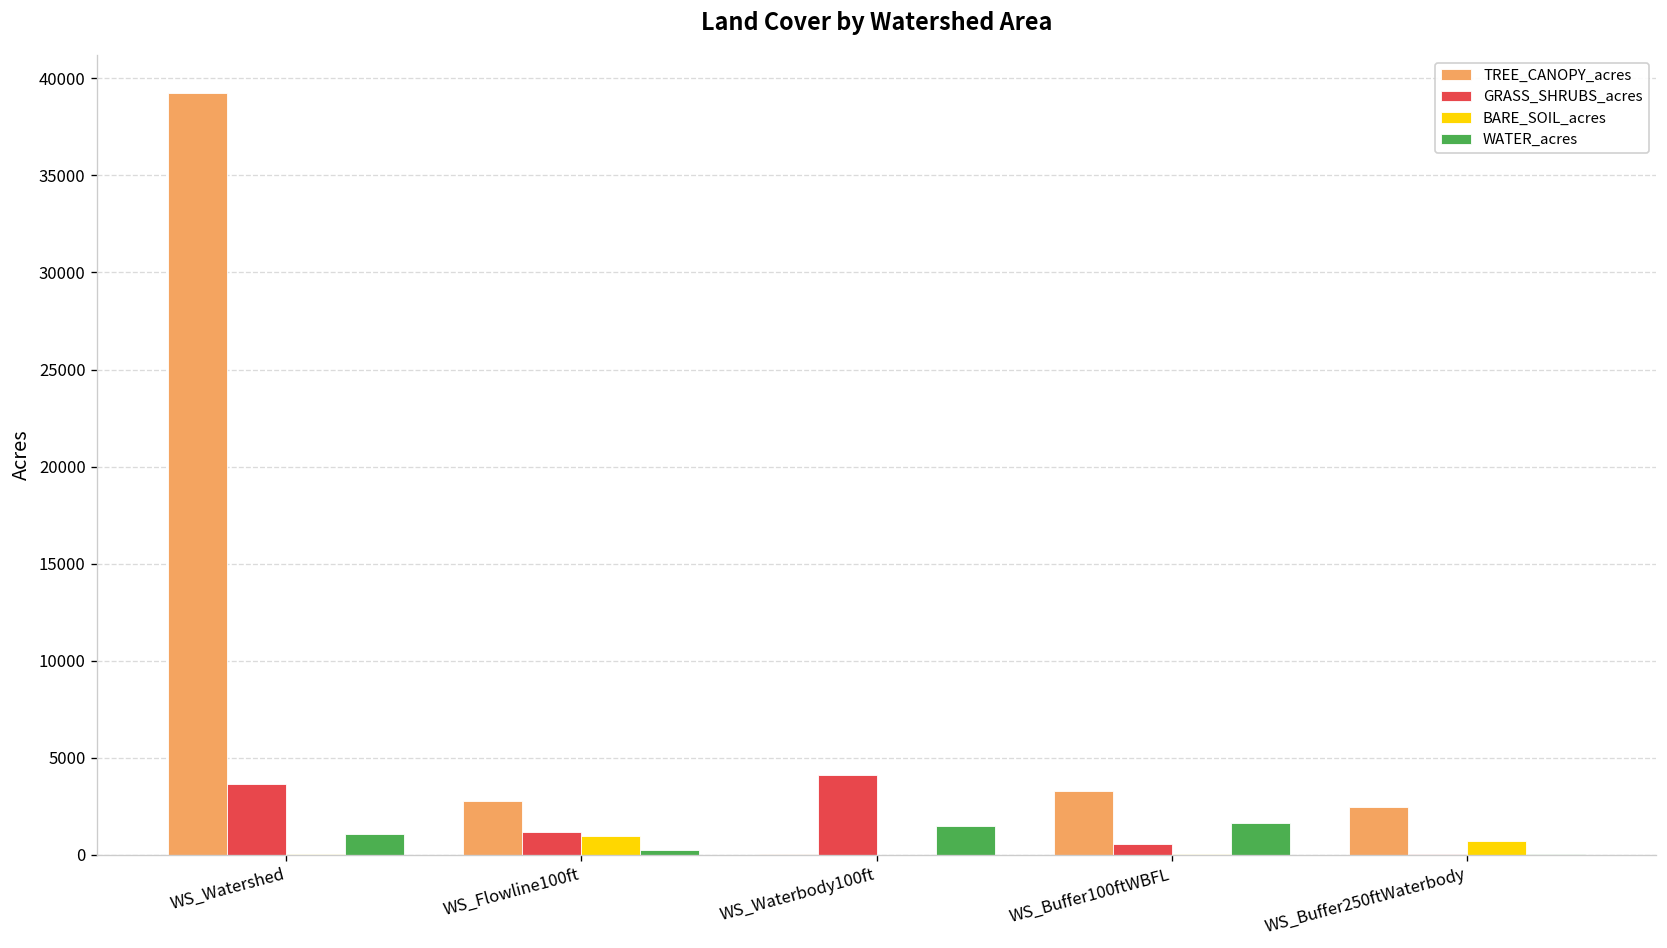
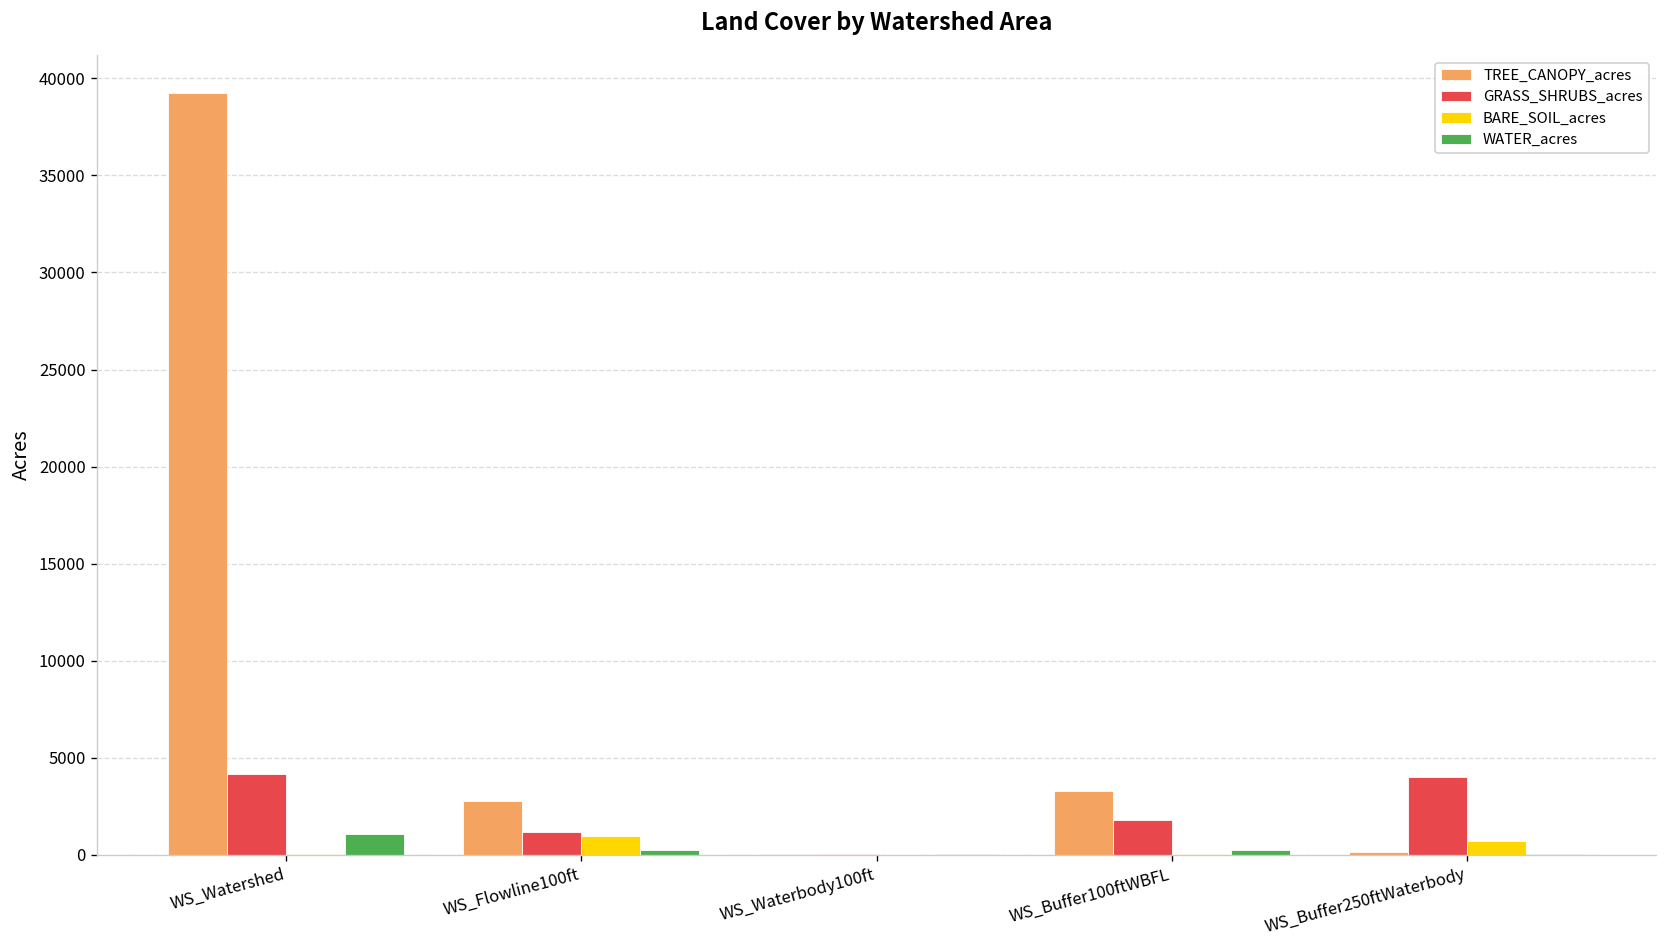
  {
    "TREE_CANOPY_acres": {
      "WS_Watershed": 39200,
      "WS_Flowline100ft": 2700,
      "WS_Buffer100ftWBFL": 3300,
-     "WS_Buffer250ftWaterbody": 2400
+     "WS_Buffer250ftWaterbody": 100
    },
    "GRASS_SHRUBS_acres": {
-     "WS_Watershed": 3600,
+     "WS_Watershed": 4100,
      "WS_Flowline100ft": 1200,
-     "WS_Waterbody100ft": 4100,
-     "WS_Buffer100ftWBFL": 500,
-     "WS_Buffer250ftWaterbody": 0
+     "WS_Waterbody100ft": 0,
+     "WS_Buffer100ftWBFL": 1800,
+     "WS_Buffer250ftWaterbody": 4000
    },
    "BARE_SOIL_acres": {
      "WS_Flowline100ft": 900,
      "WS_Buffer250ftWaterbody": 700
    },
    "WATER_acres": {
      "WS_Watershed": 1100,
      "WS_Flowline100ft": 200,
-     "WS_Waterbody100ft": 1500,
-     "WS_Buffer100ftWBFL": 1600
+     "WS_Waterbody100ft": 0,
+     "WS_Buffer100ftWBFL": 200
    }
  }
